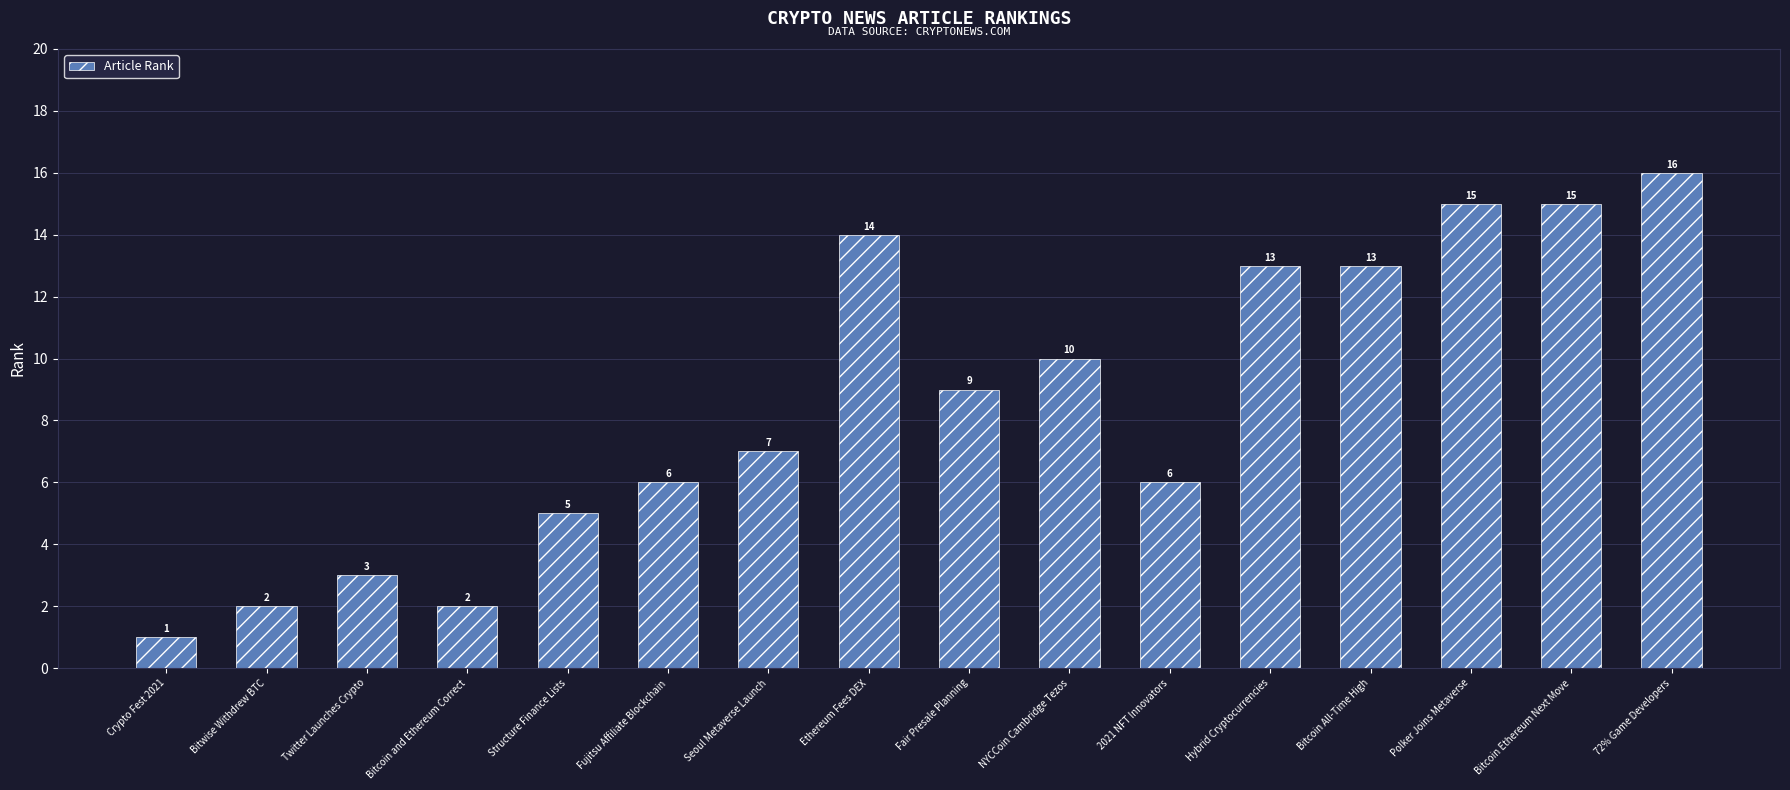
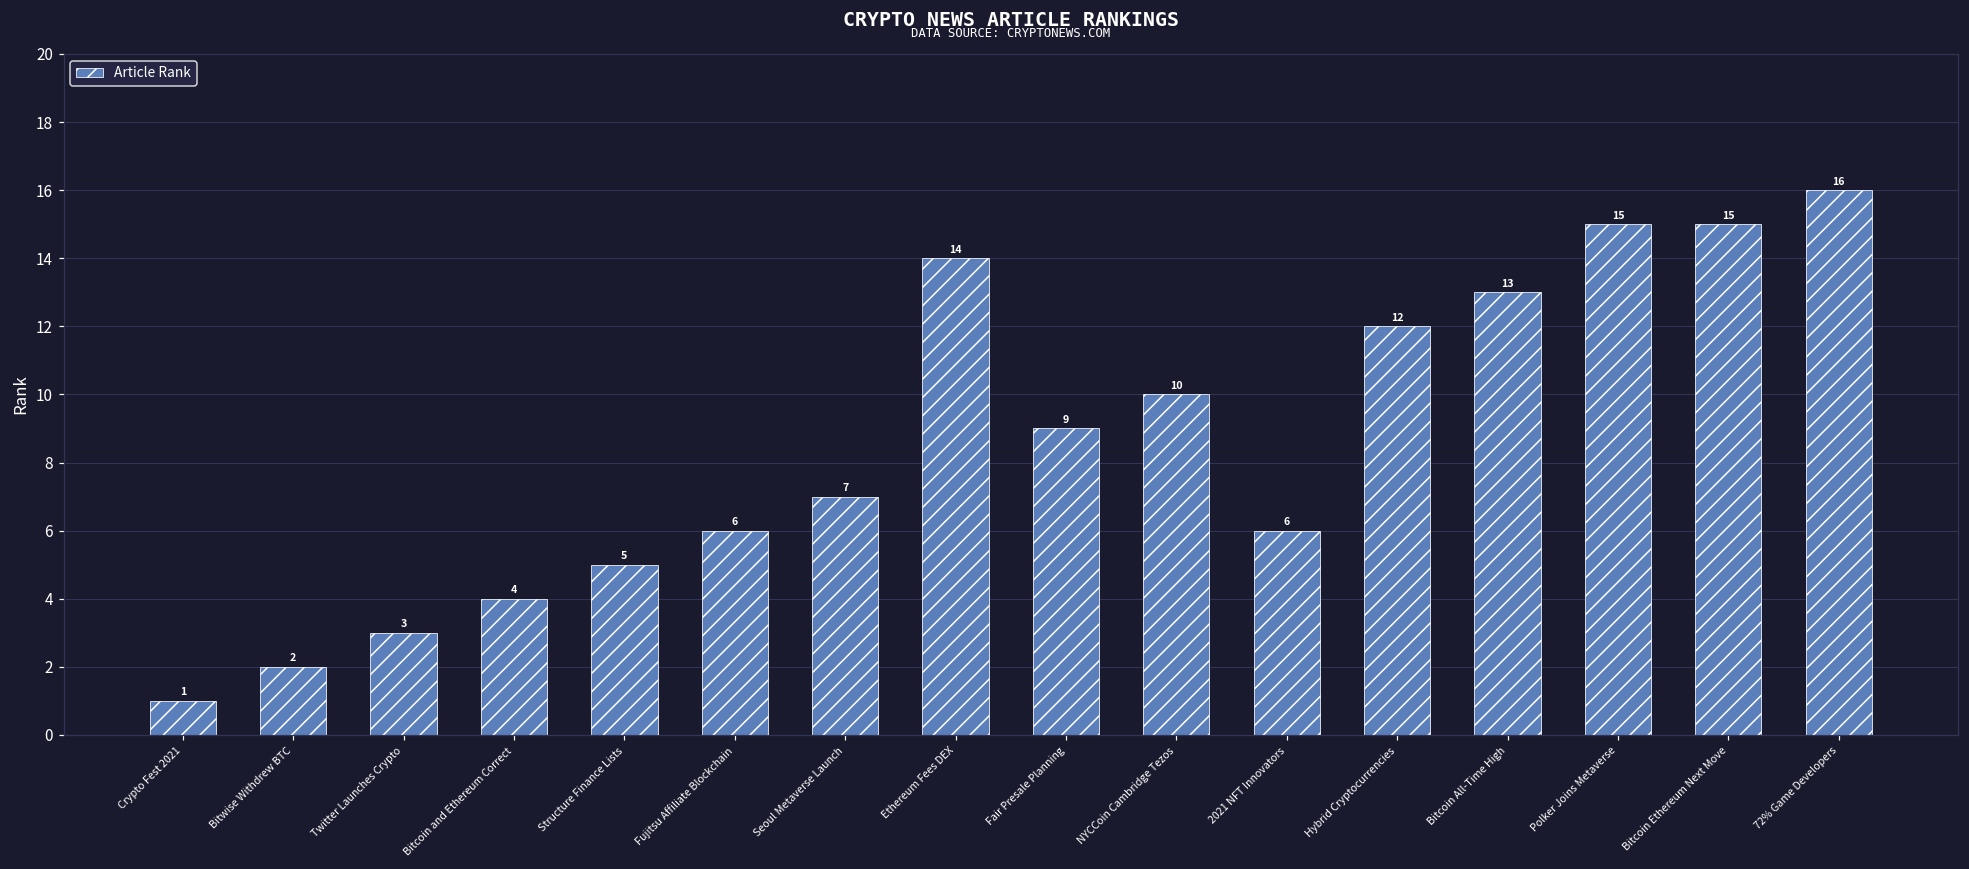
  {
    "Crypto Fest 2021": 1,
    "Bitwise Withdrew BTC": 2,
    "Twitter Launches Crypto": 3,
-   "Bitcoin and Ethereum Correct": 2,
+   "Bitcoin and Ethereum Correct": 4,
    "Structure Finance Lists": 5,
    "Fujitsu Affiliate Blockchain": 6,
    "Seoul Metaverse Launch": 7,
    "Ethereum Fees DEX": 14,
    "Fair Presale Planning": 9,
    "NYCCoin Cambridge Tezos": 10,
    "2021 NFT Innovators": 6,
-   "Hybrid Cryptocurrencies": 13,
+   "Hybrid Cryptocurrencies": 12,
    "Bitcoin All-Time High": 13,
    "Polker Joins Metaverse": 15,
    "Bitcoin Ethereum Next Move": 15,
    "72% Game Developers": 16
  }
